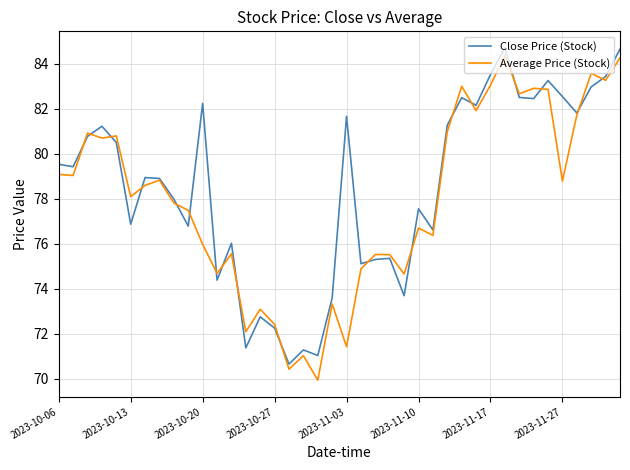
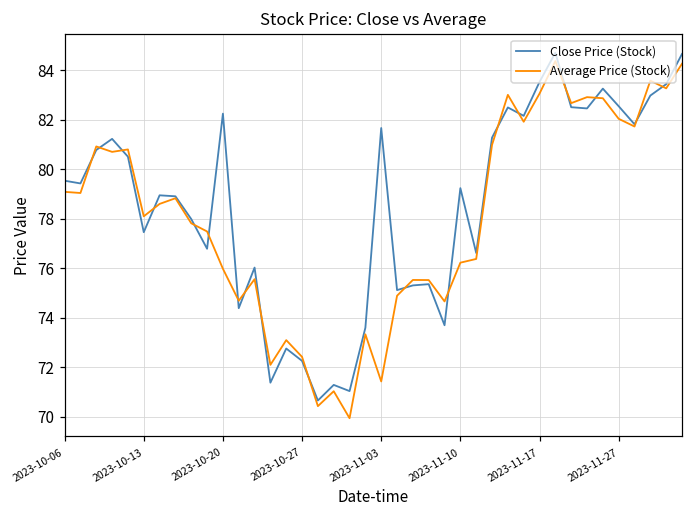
  {
    "Close Price (Stock)": {
      "2023-10-06": 79.5,
-     "2023-10-13": 76.9,
+     "2023-10-13": 77.5,
      "2023-10-20": 82.3,
      "2023-10-27": 72.3,
      "2023-11-03": 81.7,
-     "2023-11-10": 77.6,
+     "2023-11-10": 79.2,
      "2023-11-17": 83.5,
      "2023-11-27": 82.6
    },
    "Average Price (Stock)": {
      "2023-10-06": 79.1,
      "2023-10-13": 78.1,
      "2023-10-20": 76.0,
      "2023-10-27": 72.4,
      "2023-11-03": 71.4,
-     "2023-11-10": 76.7,
+     "2023-11-10": 76.2,
      "2023-11-17": 83.1,
-     "2023-11-27": 78.8
+     "2023-11-27": 82.0
    }
  }
